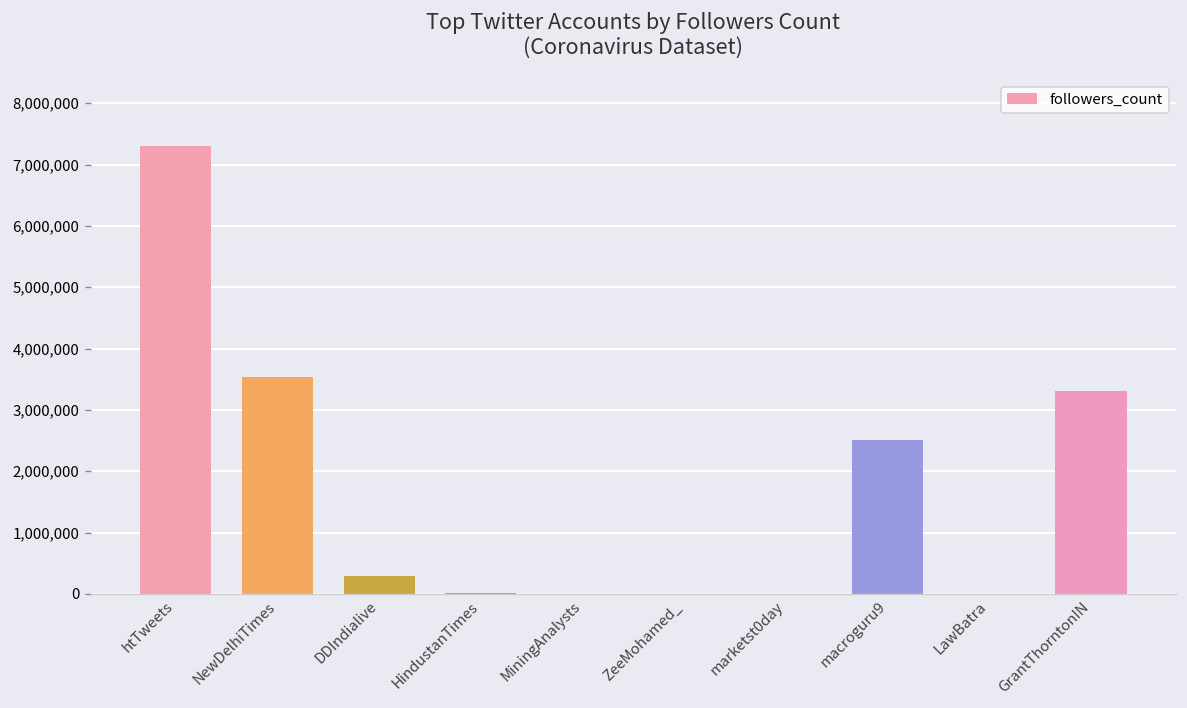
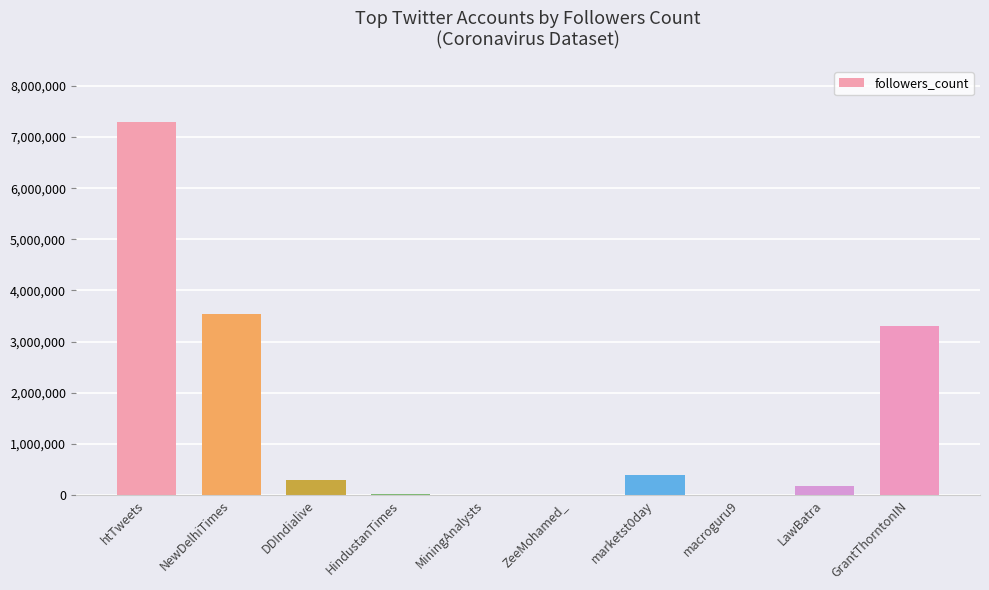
  {
    "htTweets": "7,300,000",
    "NewDelhiTimes": "3,500,000",
    "DDIndialive": "300,000",
-   "marketst0day": "0",
-   "macroguru9": "2,500,000",
-   "LawBatra": "0",
+   "marketst0day": "400,000",
+   "macroguru9": "0",
+   "LawBatra": "200,000",
    "GrantThorntonIN": "3,300,000"
  }
